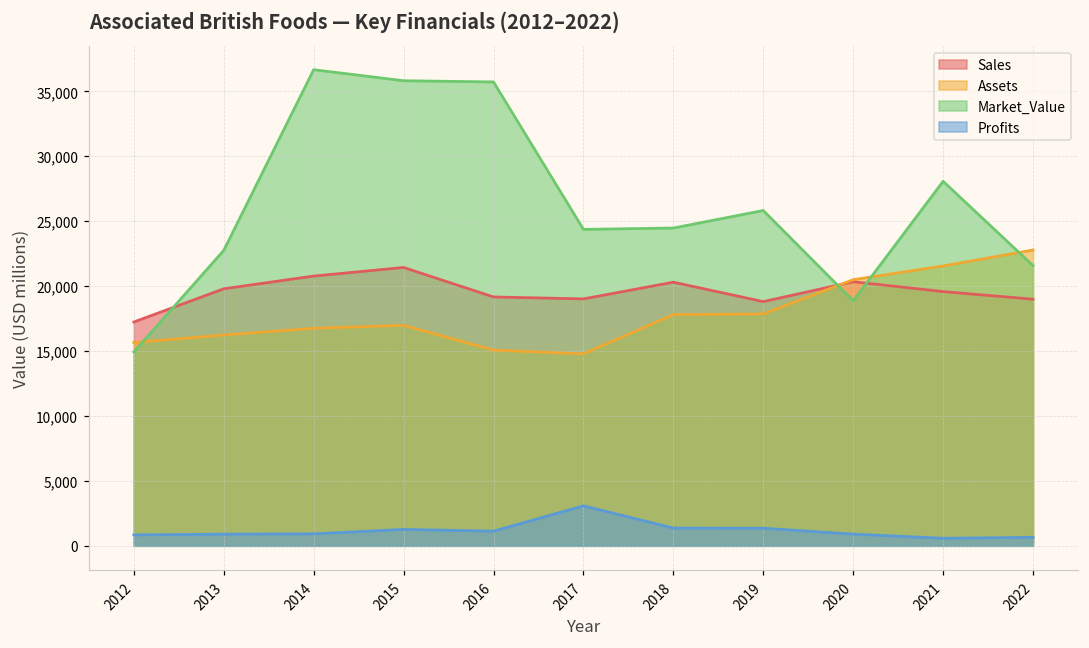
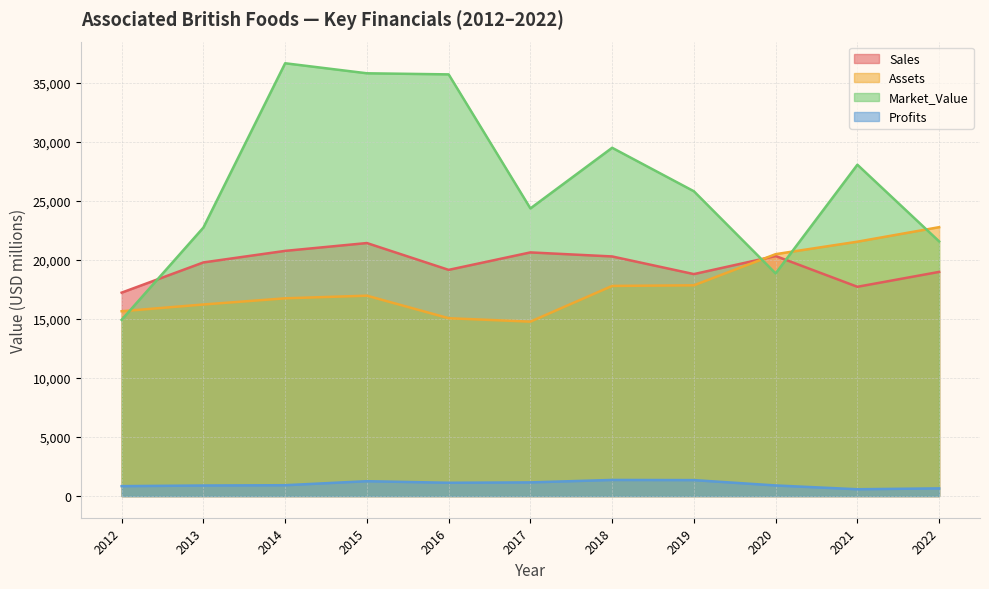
  {
    "Sales": {
      "2012": "17,200",
      "2013": "19,800",
      "2014": "20,800",
      "2015": "21,400",
      "2016": "19,200",
-     "2017": "19,000",
+     "2017": "20,600",
      "2018": "20,300",
      "2019": "18,800",
-     "2021": "19,600",
+     "2021": "17,700",
      "2022": "19,000"
    },
    "Assets": {
      "2012": "15,700",
      "2013": "16,200",
      "2014": "16,800",
      "2015": "17,000",
      "2016": "15,100",
      "2017": "14,800",
      "2018": "17,800",
      "2019": "17,900",
      "2021": "21,600",
      "2022": "22,800"
    },
    "Market_Value": {
      "2012": "14,900",
      "2013": "22,700",
      "2014": "36,700",
      "2015": "35,800",
      "2016": "35,700",
      "2017": "24,400",
-     "2018": "24,500",
+     "2018": "29,500",
      "2019": "25,800",
      "2020": "18,900",
      "2021": "28,100",
      "2022": "21,600"
    },
    "Profits": {
      "2012": "800",
      "2013": "900",
      "2014": "900",
      "2015": "1,300",
      "2016": "1,100",
-     "2017": "3,100",
+     "2017": "1,200",
      "2018": "1,400",
      "2019": "1,400",
      "2020": "900",
      "2021": "600",
      "2022": "700"
    }
  }
